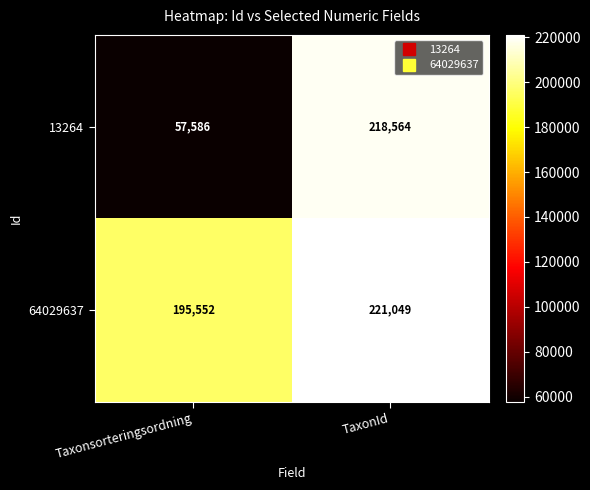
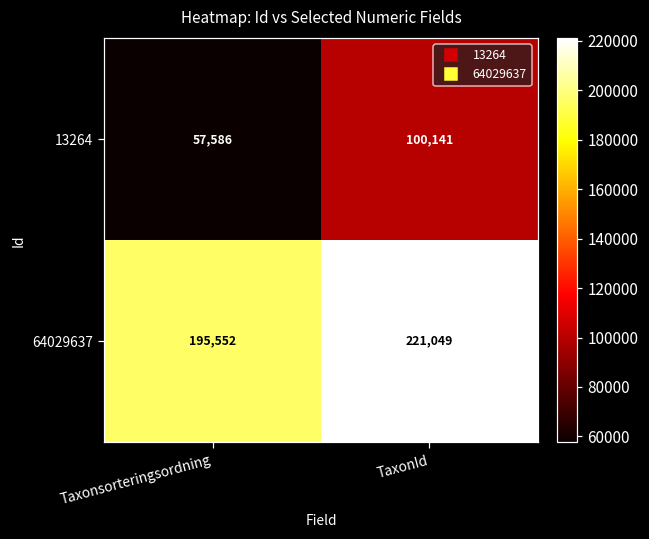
  {
    "13264": {
      "Taxonsorteringsordning": "57,586",
-     "TaxonId": "218,564"
+     "TaxonId": "100,141"
    },
    "64029637": {
      "Taxonsorteringsordning": "195,552",
      "TaxonId": "221,049"
    }
  }
